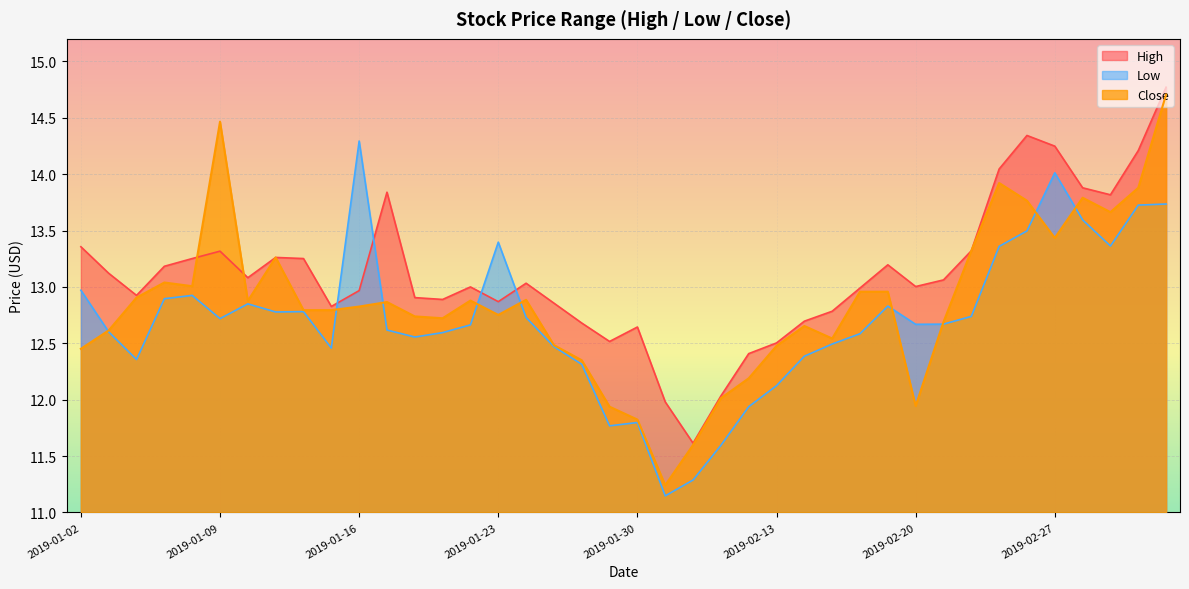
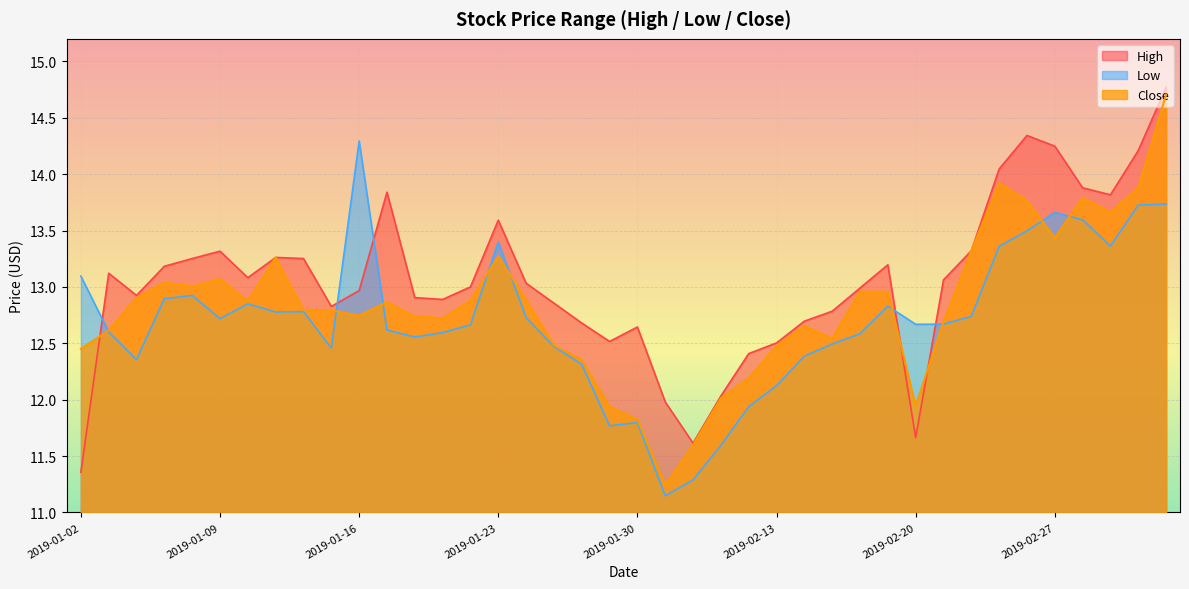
  {
    "High": {
-     "2019-01-02": 13.36,
+     "2019-01-02": 11.36,
      "2019-01-09": 13.32,
      "2019-01-16": 12.97,
-     "2019-01-23": 12.87,
+     "2019-01-23": 13.59,
      "2019-01-30": 12.64,
      "2019-02-13": 12.50,
-     "2019-02-20": 13.00,
+     "2019-02-20": 11.66,
      "2019-02-27": 14.25
    },
    "Low": {
-     "2019-01-02": 12.97,
+     "2019-01-02": 13.10,
      "2019-01-09": 12.72,
      "2019-01-16": 14.29,
      "2019-01-23": 13.40,
      "2019-01-30": 11.80,
      "2019-02-13": 12.12,
      "2019-02-20": 12.67,
-     "2019-02-27": 14.01
+     "2019-02-27": 13.66
    },
    "Close": {
      "2019-01-02": 12.45,
-     "2019-01-09": 14.47,
-     "2019-01-16": 12.83,
-     "2019-01-23": 12.75,
+     "2019-01-09": 13.07,
+     "2019-01-16": 12.75,
+     "2019-01-23": 13.27,
      "2019-01-30": 11.82,
      "2019-02-13": 12.48,
      "2019-02-20": 11.94,
      "2019-02-27": 13.43
    }
  }
